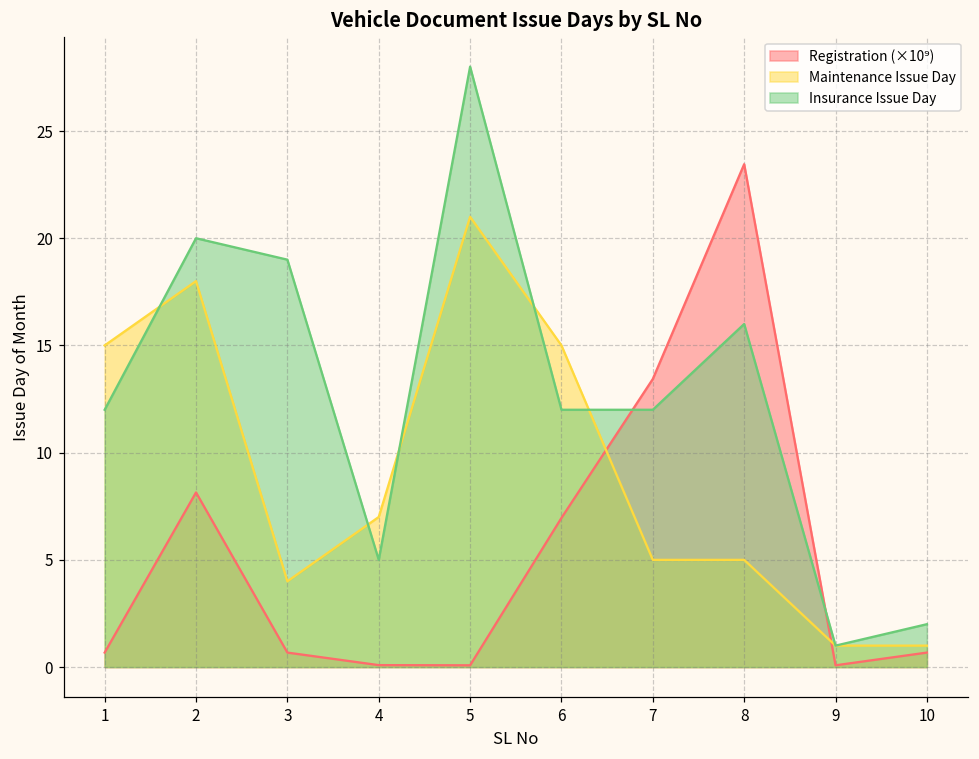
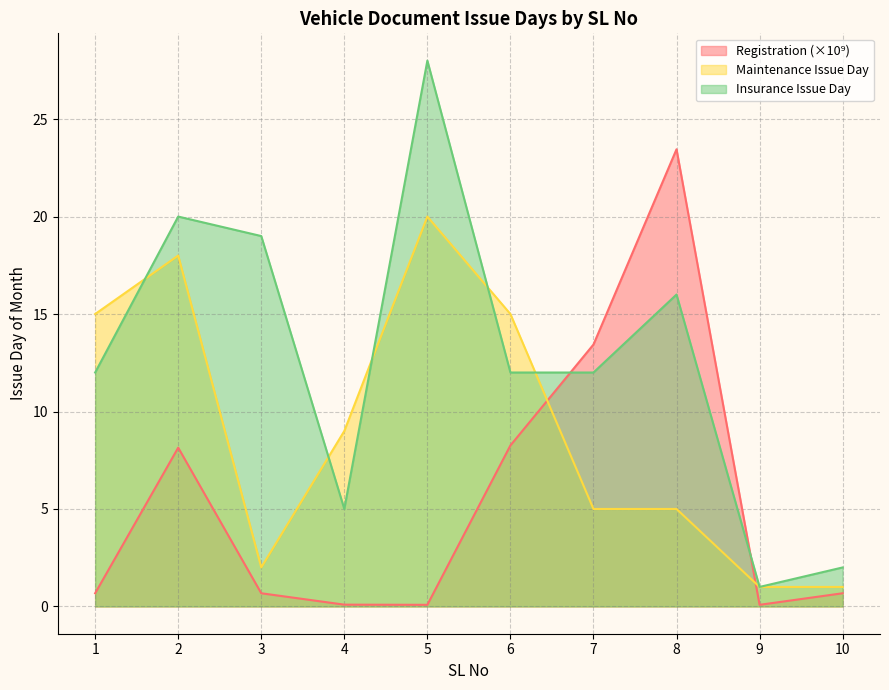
  {
    "Registration (×10⁹)": {
      "1": 0.7,
      "2": 8.1,
      "3": 0.7,
      "4": 0.1,
      "5": 0.1,
-     "6": 7.0,
+     "6": 8.3,
      "7": 13.4,
      "8": 23.5,
      "9": 0.1,
      "10": 0.7
    },
    "Maintenance Issue Day": {
      "1": 15,
      "2": 18,
-     "3": 4,
-     "4": 7,
-     "5": 21,
+     "3": 2,
+     "4": 9,
+     "5": 20,
      "6": 15,
      "7": 5,
      "8": 5,
      "10": 1
    },
    "Insurance Issue Day": {
      "1": 12.0,
      "2": 20.0,
      "3": 19.0,
      "4": 5.0,
      "5": 28.0,
      "6": 12.0,
      "7": 12.0,
      "8": 16.0,
      "10": 2.0
    }
  }
